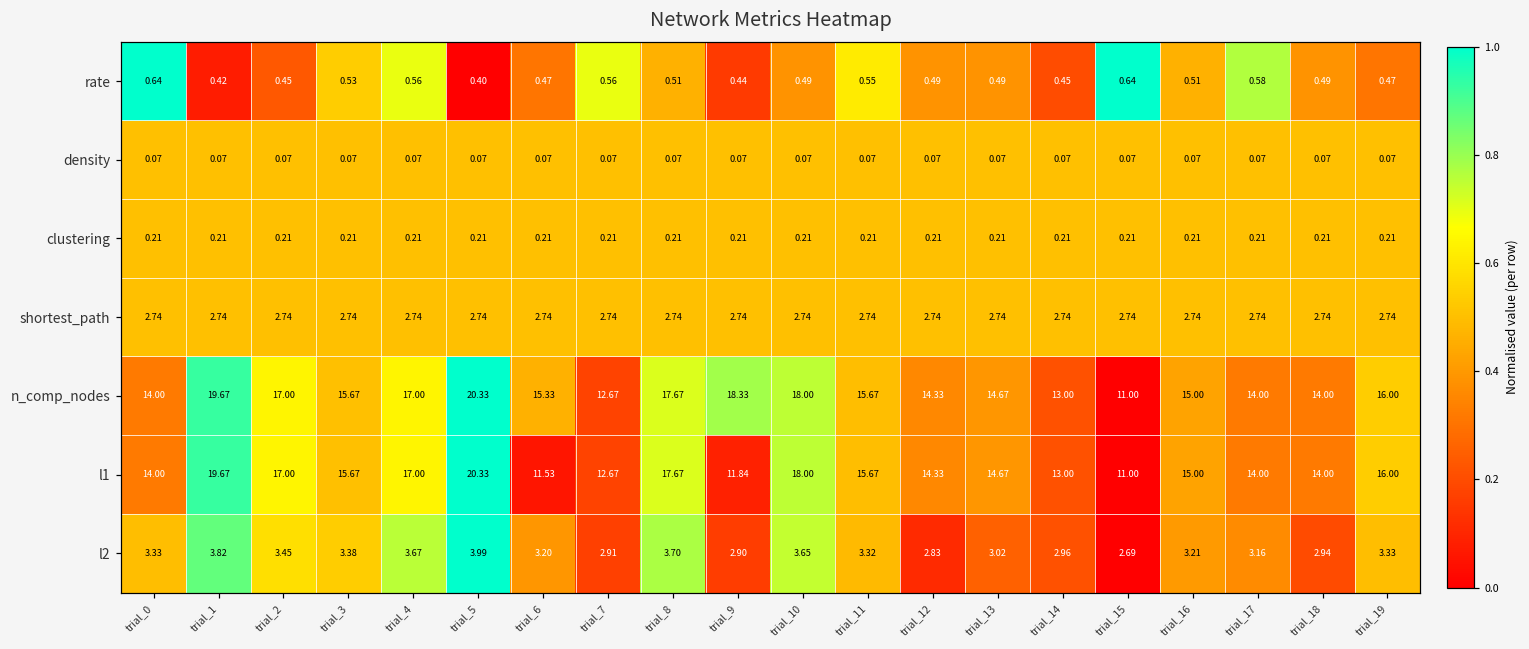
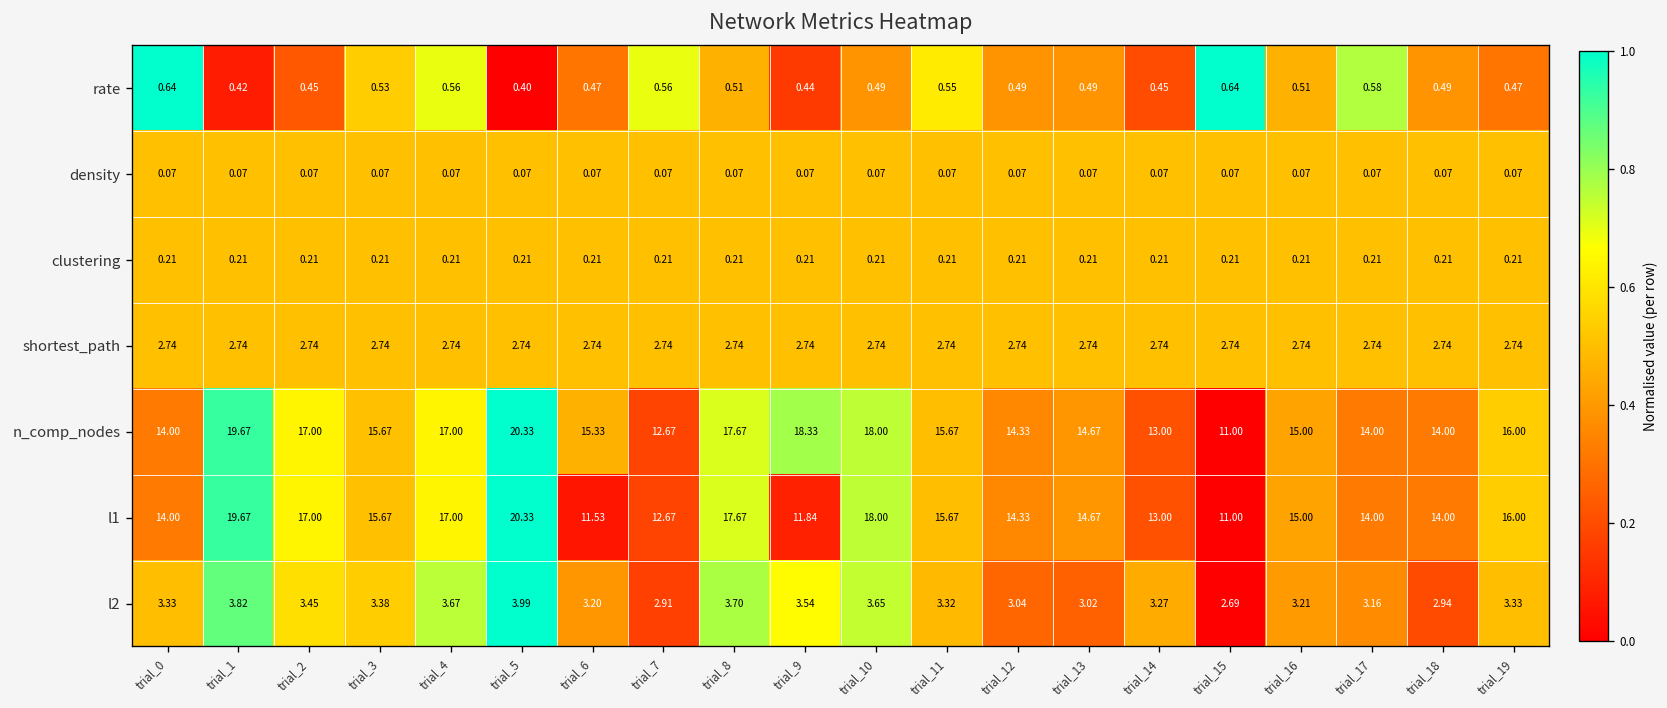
  {
    "rate": {
      "trial_0": 0.64,
      "trial_1": 0.42,
      "trial_2": 0.45,
      "trial_3": 0.53,
      "trial_4": 0.56,
      "trial_5": 0.40,
      "trial_6": 0.47,
      "trial_7": 0.56,
      "trial_8": 0.51,
      "trial_9": 0.44,
      "trial_10": 0.49,
      "trial_11": 0.55,
      "trial_12": 0.49,
      "trial_13": 0.49,
      "trial_14": 0.45,
      "trial_15": 0.64,
      "trial_16": 0.51,
      "trial_17": 0.58,
      "trial_18": 0.49,
      "trial_19": 0.47
    },
    "density": {
      "trial_0": 0.07,
      "trial_1": 0.07,
      "trial_2": 0.07,
      "trial_3": 0.07,
      "trial_4": 0.07,
      "trial_5": 0.07,
      "trial_6": 0.07,
      "trial_7": 0.07,
      "trial_8": 0.07,
      "trial_9": 0.07,
      "trial_10": 0.07,
      "trial_11": 0.07,
      "trial_12": 0.07,
      "trial_13": 0.07,
      "trial_14": 0.07,
      "trial_15": 0.07,
      "trial_16": 0.07,
      "trial_17": 0.07,
      "trial_18": 0.07,
      "trial_19": 0.07
    },
    "clustering": {
      "trial_0": 0.21,
      "trial_1": 0.21,
      "trial_2": 0.21,
      "trial_3": 0.21,
      "trial_4": 0.21,
      "trial_5": 0.21,
      "trial_6": 0.21,
      "trial_7": 0.21,
      "trial_8": 0.21,
      "trial_9": 0.21,
      "trial_10": 0.21,
      "trial_11": 0.21,
      "trial_12": 0.21,
      "trial_13": 0.21,
      "trial_14": 0.21,
      "trial_15": 0.21,
      "trial_16": 0.21,
      "trial_17": 0.21,
      "trial_18": 0.21,
      "trial_19": 0.21
    },
    "shortest_path": {
      "trial_0": 2.74,
      "trial_1": 2.74,
      "trial_2": 2.74,
      "trial_3": 2.74,
      "trial_4": 2.74,
      "trial_5": 2.74,
      "trial_6": 2.74,
      "trial_7": 2.74,
      "trial_8": 2.74,
      "trial_9": 2.74,
      "trial_10": 2.74,
      "trial_11": 2.74,
      "trial_12": 2.74,
      "trial_13": 2.74,
      "trial_14": 2.74,
      "trial_15": 2.74,
      "trial_16": 2.74,
      "trial_17": 2.74,
      "trial_18": 2.74,
      "trial_19": 2.74
    },
    "n_comp_nodes": {
      "trial_0": 14.00,
      "trial_1": 19.67,
      "trial_2": 17.00,
      "trial_3": 15.67,
      "trial_4": 17.00,
      "trial_5": 20.33,
      "trial_6": 15.33,
      "trial_7": 12.67,
      "trial_8": 17.67,
      "trial_9": 18.33,
      "trial_10": 18.00,
      "trial_11": 15.67,
      "trial_12": 14.33,
      "trial_13": 14.67,
      "trial_14": 13.00,
      "trial_15": 11.00,
      "trial_16": 15.00,
      "trial_17": 14.00,
      "trial_18": 14.00,
      "trial_19": 16.00
    },
    "l1": {
      "trial_0": 14.00,
      "trial_1": 19.67,
      "trial_2": 17.00,
      "trial_3": 15.67,
      "trial_4": 17.00,
      "trial_5": 20.33,
      "trial_6": 11.53,
      "trial_7": 12.67,
      "trial_8": 17.67,
      "trial_9": 11.84,
      "trial_10": 18.00,
      "trial_11": 15.67,
      "trial_12": 14.33,
      "trial_13": 14.67,
      "trial_14": 13.00,
      "trial_15": 11.00,
      "trial_16": 15.00,
      "trial_17": 14.00,
      "trial_18": 14.00,
      "trial_19": 16.00
    },
    "l2": {
      "trial_0": 3.33,
      "trial_1": 3.82,
      "trial_2": 3.45,
      "trial_3": 3.38,
      "trial_4": 3.67,
      "trial_5": 3.99,
      "trial_6": 3.20,
      "trial_7": 2.91,
      "trial_8": 3.70,
-     "trial_9": 2.90,
+     "trial_9": 3.54,
      "trial_10": 3.65,
      "trial_11": 3.32,
-     "trial_12": 2.83,
+     "trial_12": 3.04,
      "trial_13": 3.02,
-     "trial_14": 2.96,
+     "trial_14": 3.27,
      "trial_15": 2.69,
      "trial_16": 3.21,
      "trial_17": 3.16,
      "trial_18": 2.94,
      "trial_19": 3.33
    }
  }
